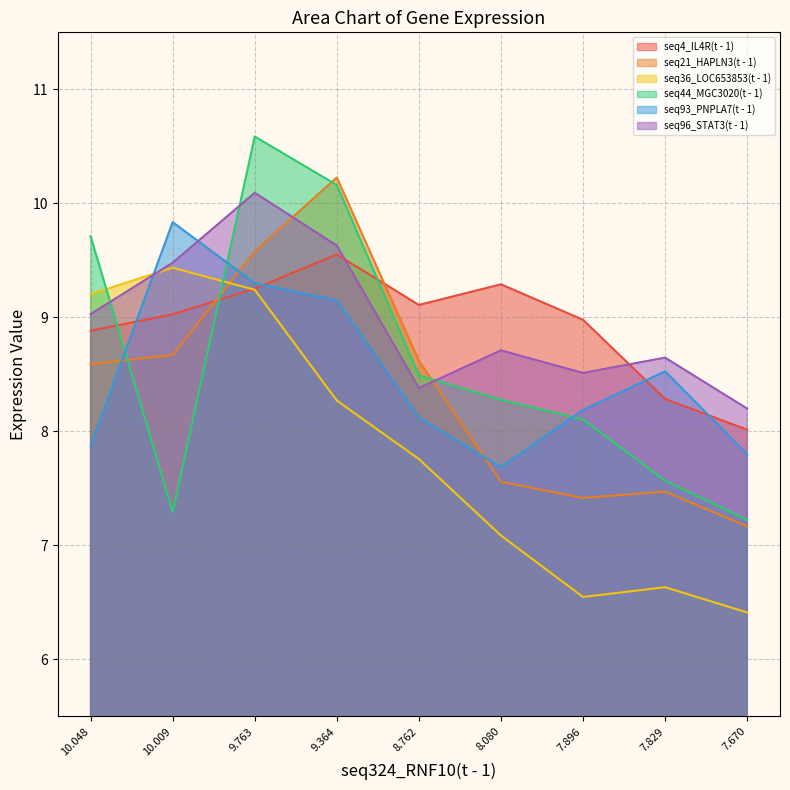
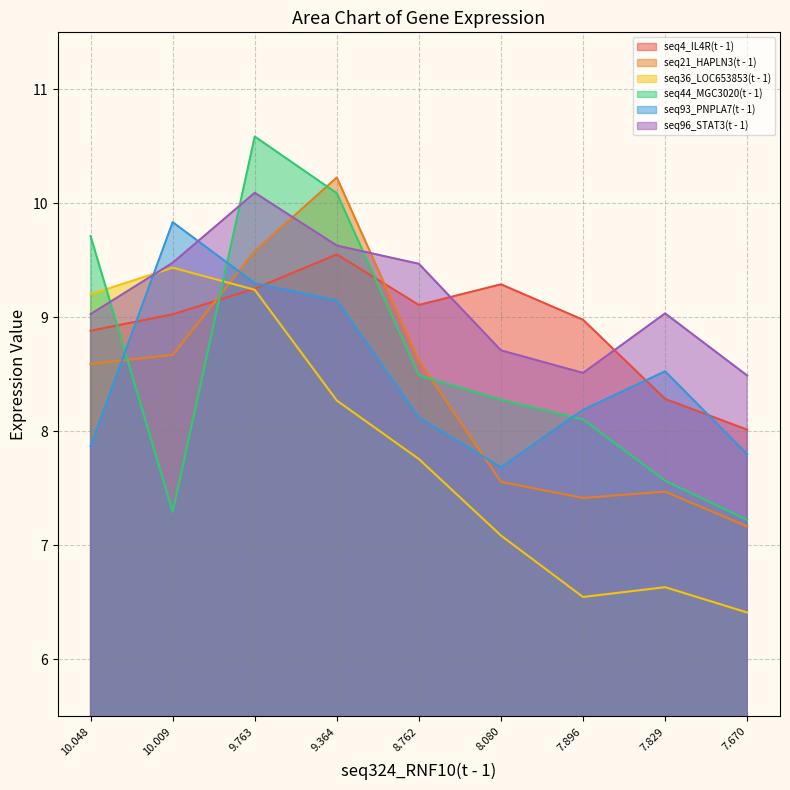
  {
    "seq44_MGC3020(t - 1)": {
      "10.048": 9.71,
      "10.009": 7.29,
      "9.763": 10.59,
-     "9.364": 10.16,
+     "9.364": 10.09,
      "8.762": 8.49,
      "8.080": 8.28,
      "7.896": 8.11,
      "7.829": 7.57,
      "7.670": 7.22
    },
    "seq93_PNPLA7(t - 1)": {
      "10.048": 7.87,
      "10.009": 9.84,
      "9.763": 9.30,
      "9.364": 9.15,
      "8.762": 8.12,
      "8.080": 7.69,
      "7.896": 8.19,
      "7.829": 8.53,
      "7.670": 7.80
    },
    "seq96_STAT3(t - 1)": {
      "10.048": 9.03,
      "10.009": 9.48,
      "9.763": 10.09,
      "9.364": 9.63,
-     "8.762": 8.38,
+     "8.762": 9.47,
      "8.080": 8.71,
      "7.896": 8.51,
-     "7.829": 8.65,
-     "7.670": 8.20
+     "7.829": 9.04,
+     "7.670": 8.49
    }
  }
